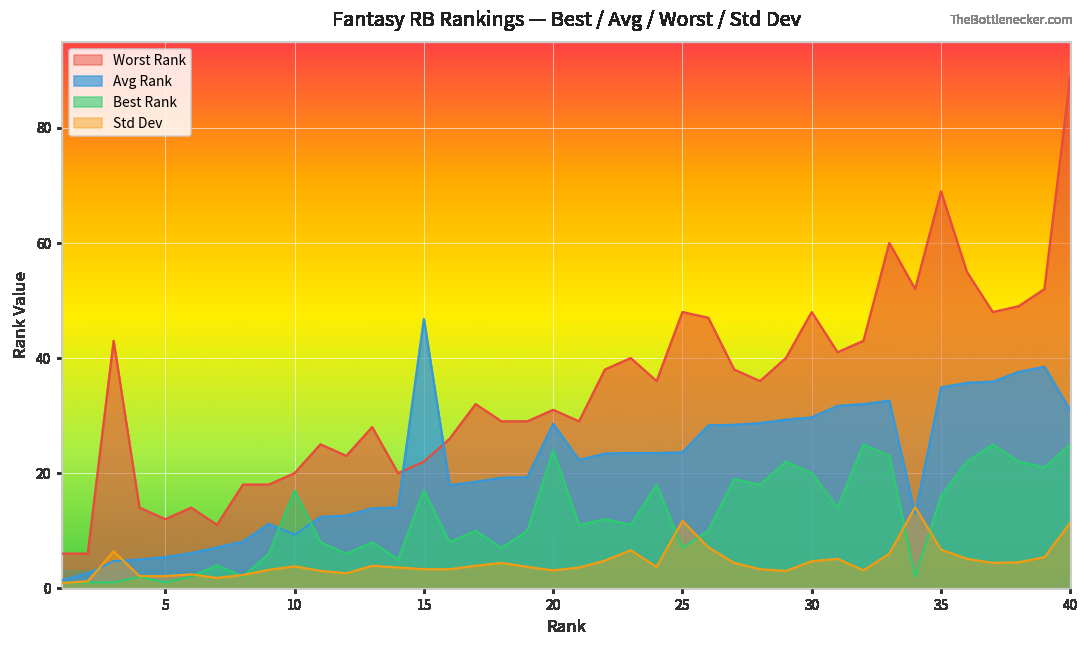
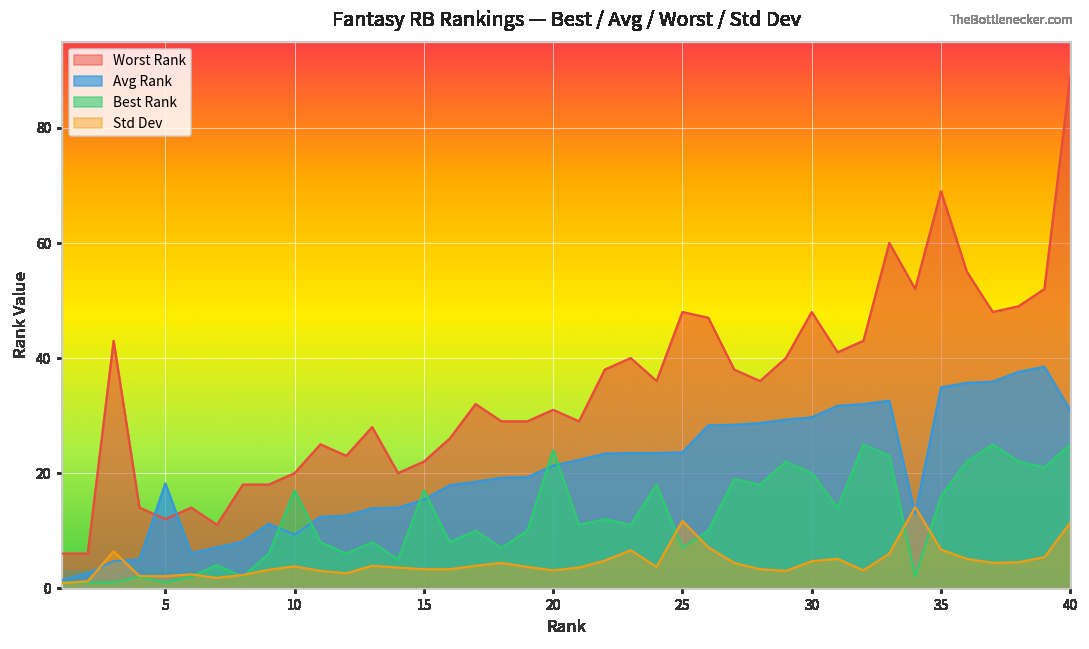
  {
    "Avg Rank": {
-     "5": 5,
+     "5": 18,
      "10": 9,
-     "15": 47,
-     "20": 29,
+     "15": 15,
+     "20": 21,
      "25": 24,
      "30": 30,
      "35": 35,
      "40": 31
    },
    "Best Rank": {
      "10": 17,
      "15": 17,
      "20": 24,
      "25": 7,
      "30": 20,
      "35": 16,
      "40": 25
    }
  }
